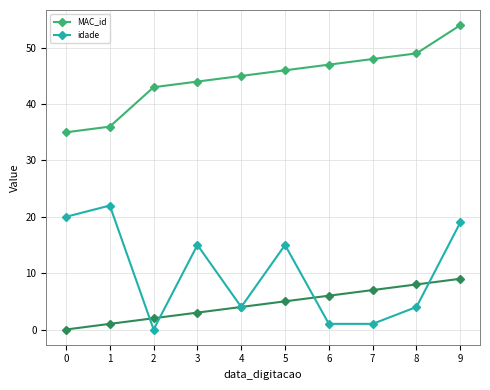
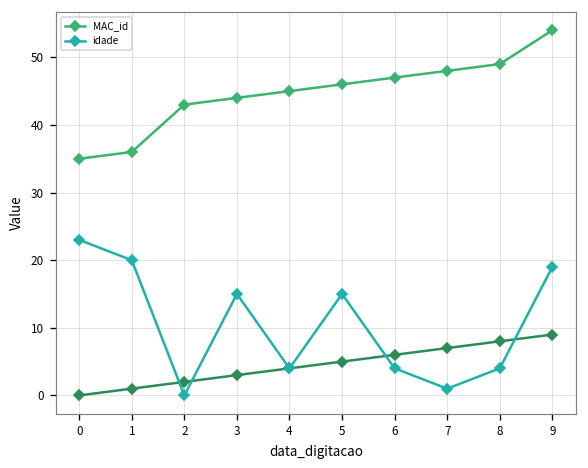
  {
    "idade": {
-     "0": 20,
-     "1": 22,
+     "0": 23,
+     "1": 20,
      "2": 0,
      "3": 15,
      "5": 15,
-     "6": 1,
+     "6": 4,
      "7": 1,
      "8": 4,
      "9": 19
    }
  }
